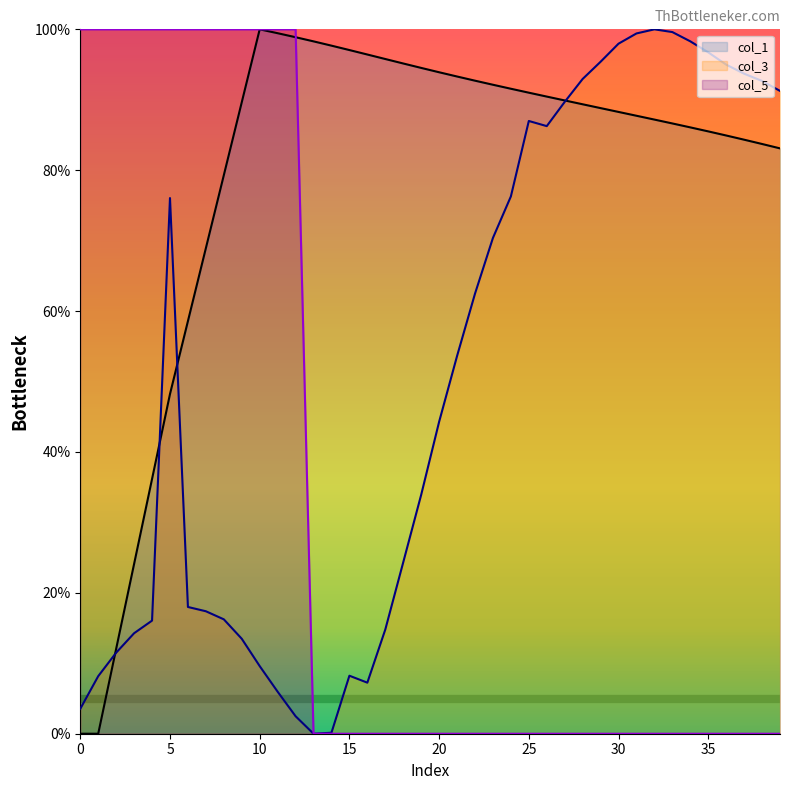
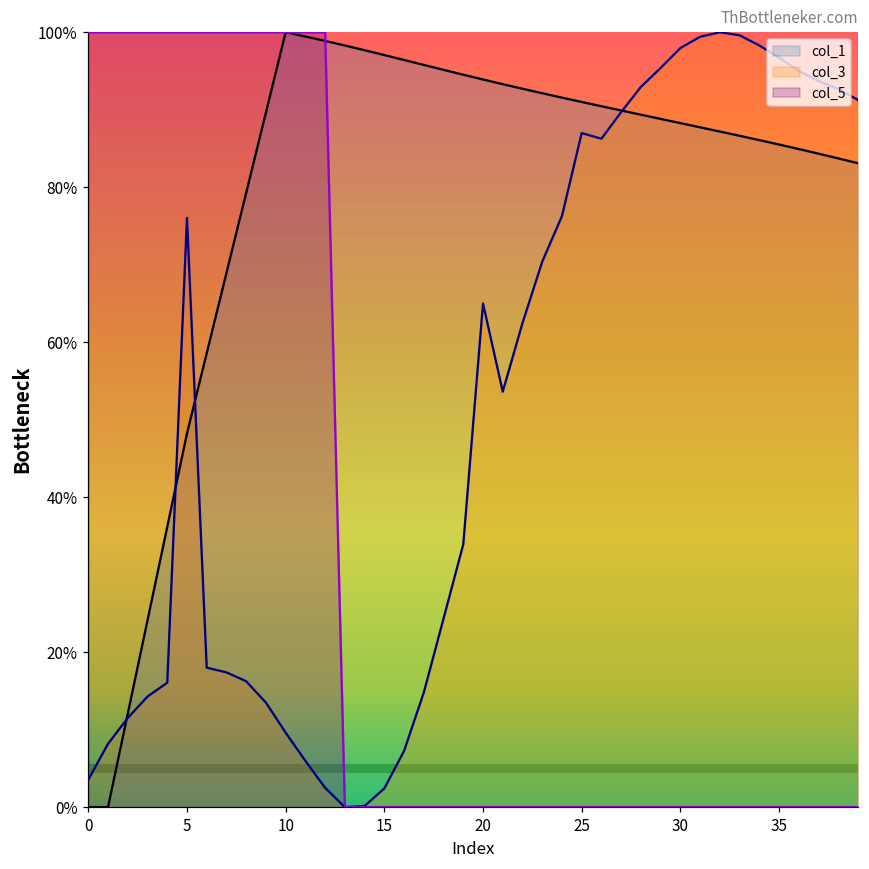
  {
    "col_3": {
      "0": "4%",
      "5": "76%",
      "10": "10%",
-     "15": "8%",
-     "20": "44%",
+     "15": "2%",
+     "20": "65%",
      "25": "87%",
      "30": "98%"
    }
  }
